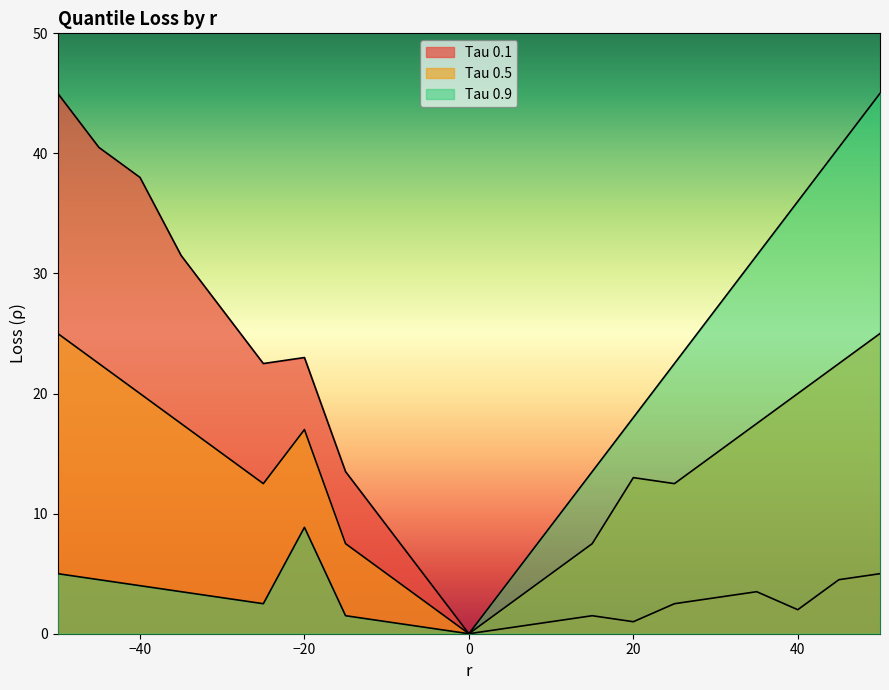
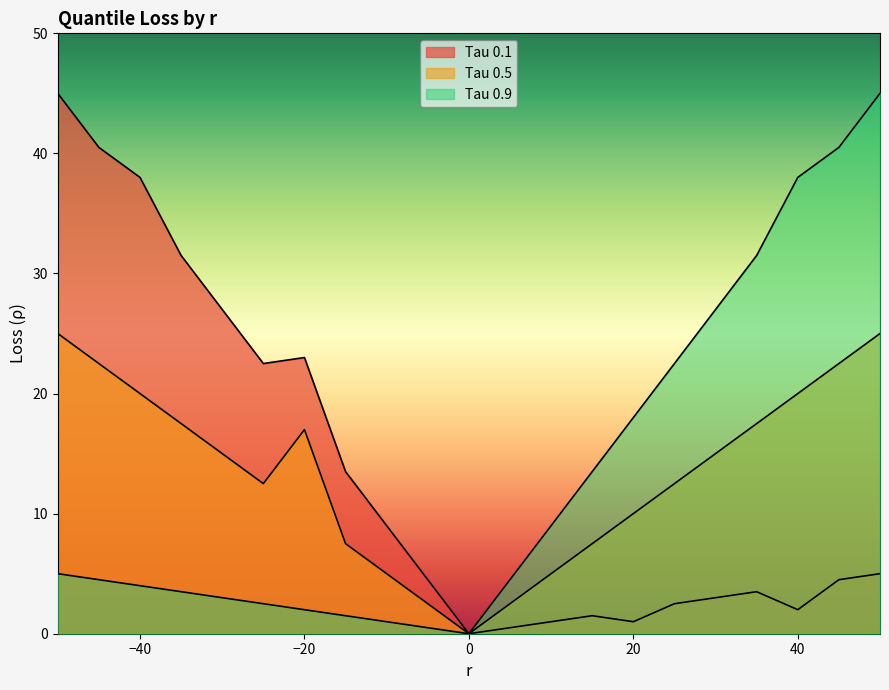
  {
    "Tau 0.1": {
      "−40": 38.0,
      "−20": 23.0,
      "20": 1.0,
      "40": 2.0
    },
    "Tau 0.5": {
      "−40": 20,
      "−20": 17,
-     "20": 13,
+     "20": 10,
      "40": 20
    },
    "Tau 0.9": {
      "−40": 4.0,
-     "−20": 8.9,
+     "−20": 2.0,
      "20": 18.0,
-     "40": 36
+     "40": 38
    }
  }
